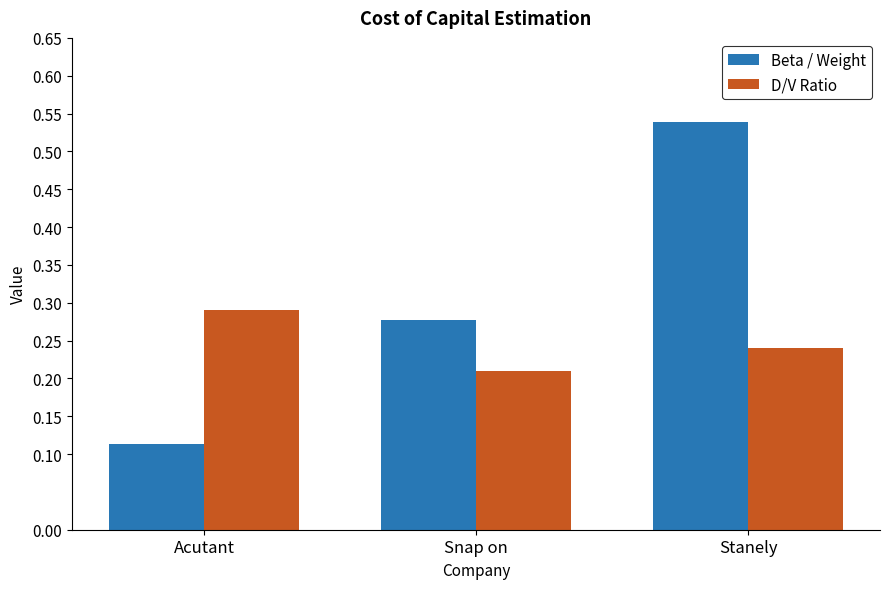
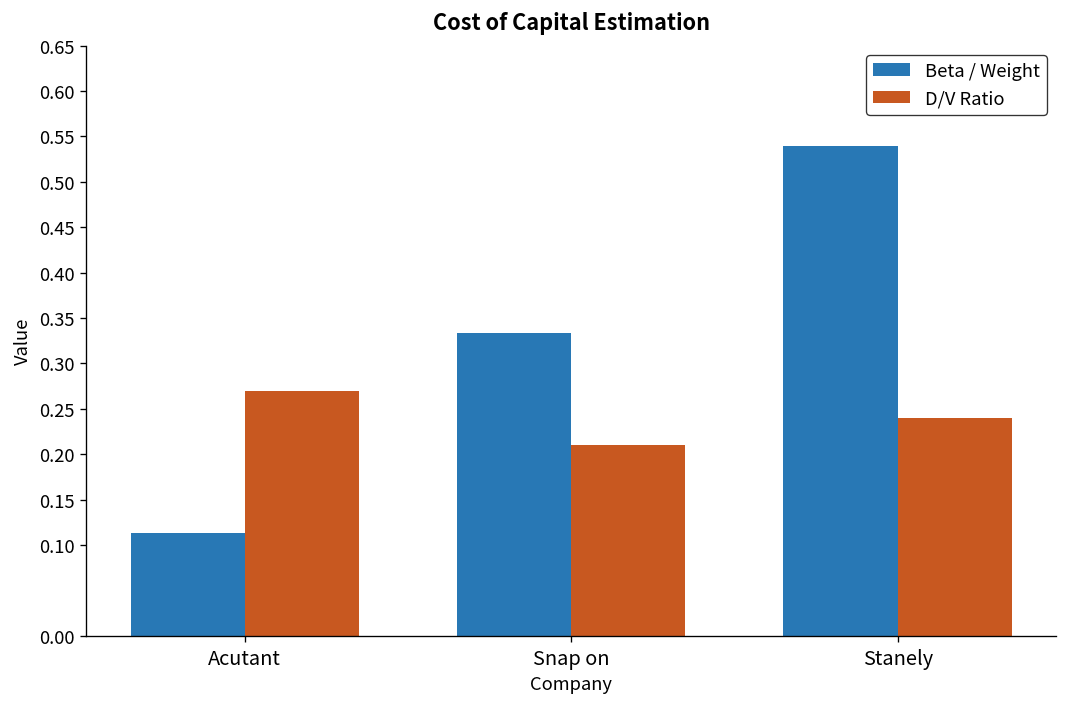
  {
    "Beta / Weight": {
      "Acutant": 0.11,
-     "Snap on": 0.28,
+     "Snap on": 0.33,
      "Stanely": 0.54
    },
    "D/V Ratio": {
-     "Acutant": 0.29,
+     "Acutant": 0.27,
      "Snap on": 0.21,
      "Stanely": 0.24
    }
  }
